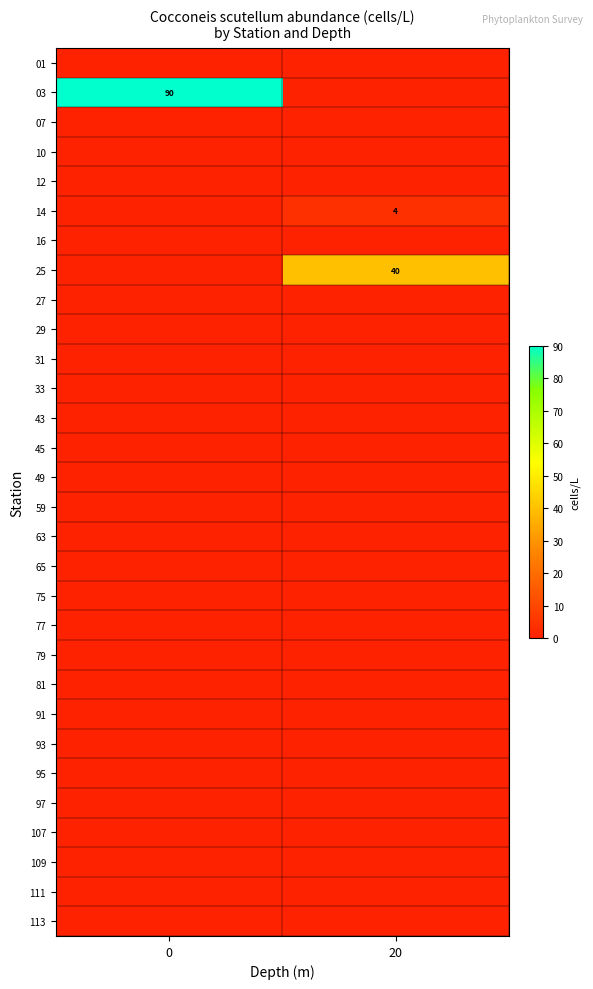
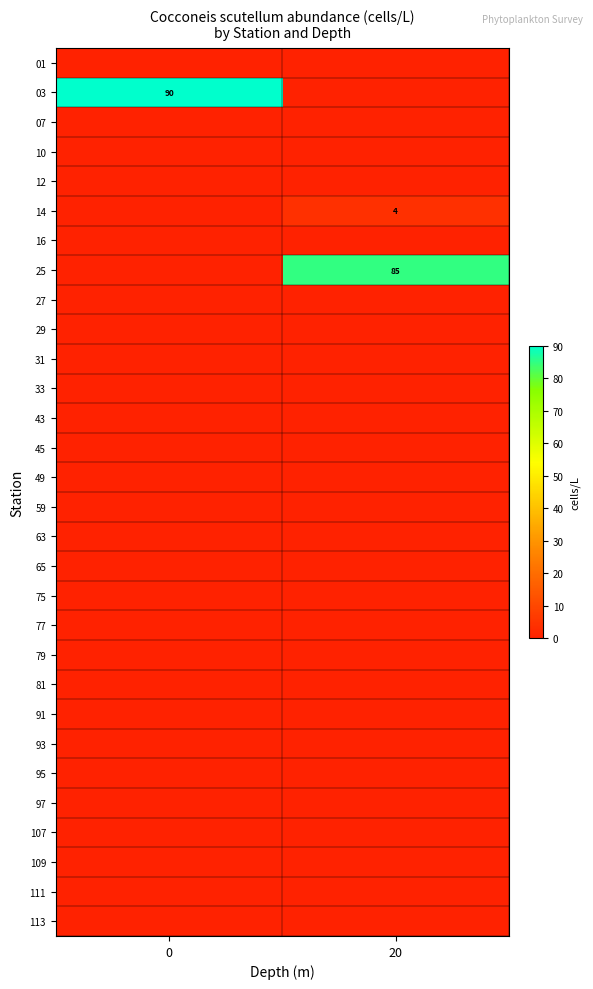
  {
    "03": {
      "0": 90
    },
    "14": {
      "20": 4
    },
    "25": {
-     "20": 40
+     "20": 85
    }
  }
